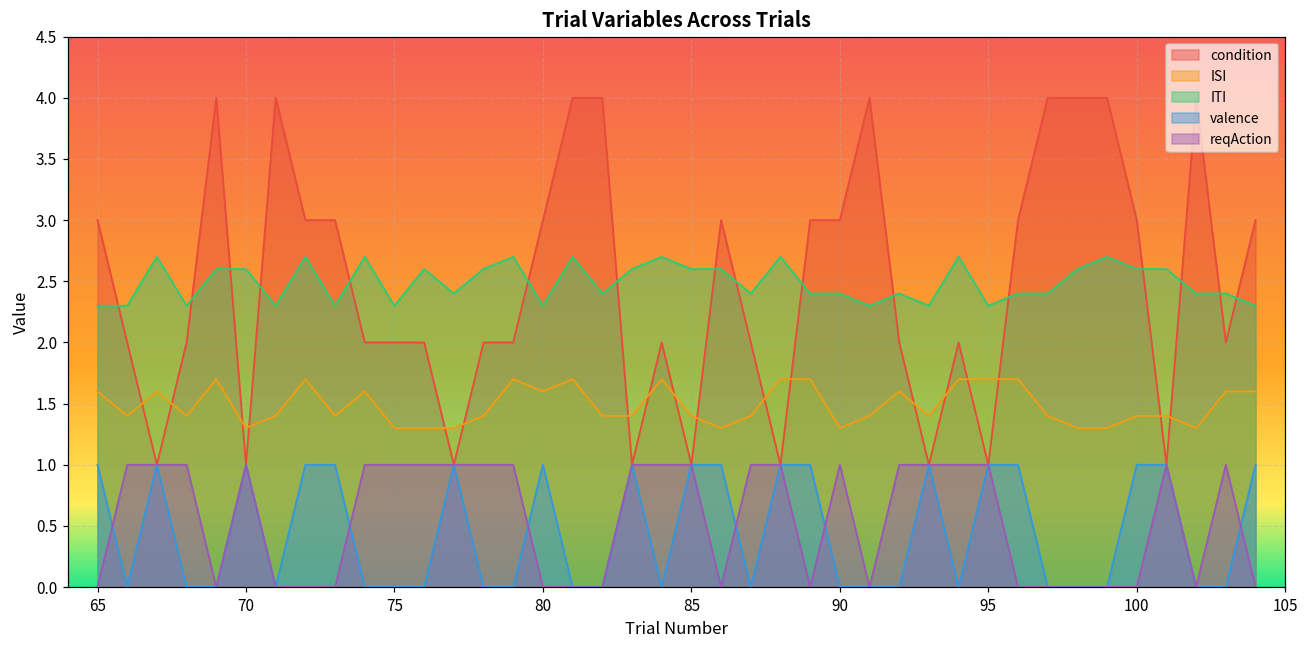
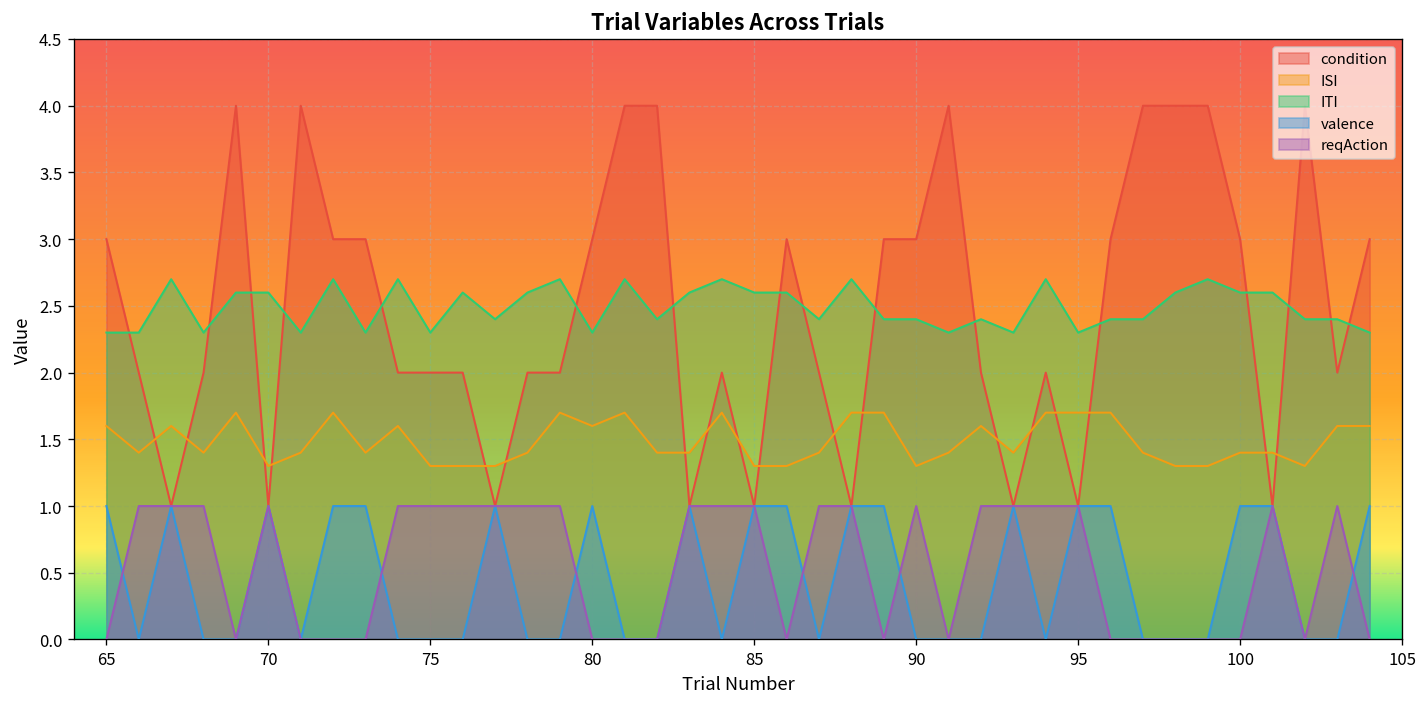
  {
    "condition": {
      "65": 3.0,
      "75": 2.0,
      "80": 3.0,
      "90": 3.0,
      "100": 3.0
    },
    "ISI": {
      "65": 1.6,
      "70": 1.3,
      "75": 1.3,
      "80": 1.6,
-     "85": 1.4,
+     "85": 1.3,
      "90": 1.3,
      "95": 1.7,
      "100": 1.4
    },
    "ITI": {
      "65": 2.3,
      "70": 2.6,
      "75": 2.3,
      "80": 2.3,
      "85": 2.6,
      "90": 2.4,
      "95": 2.3,
      "100": 2.6
    },
    "valence": {
      "65": 1.0,
      "75": 0.0,
      "80": 1.0,
      "90": 0.0,
      "100": 1.0
    },
    "reqAction": {
      "65": 0.0,
      "75": 1.0,
      "80": 0.0,
      "90": 1.0,
      "100": 0.0
    }
  }
